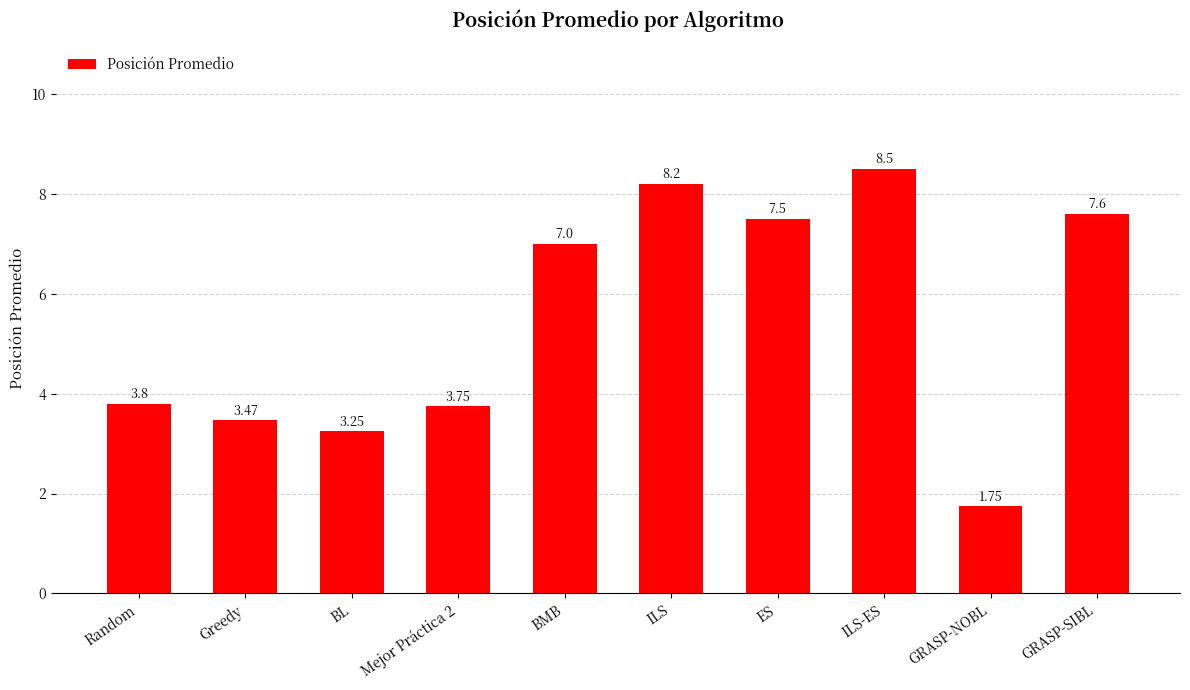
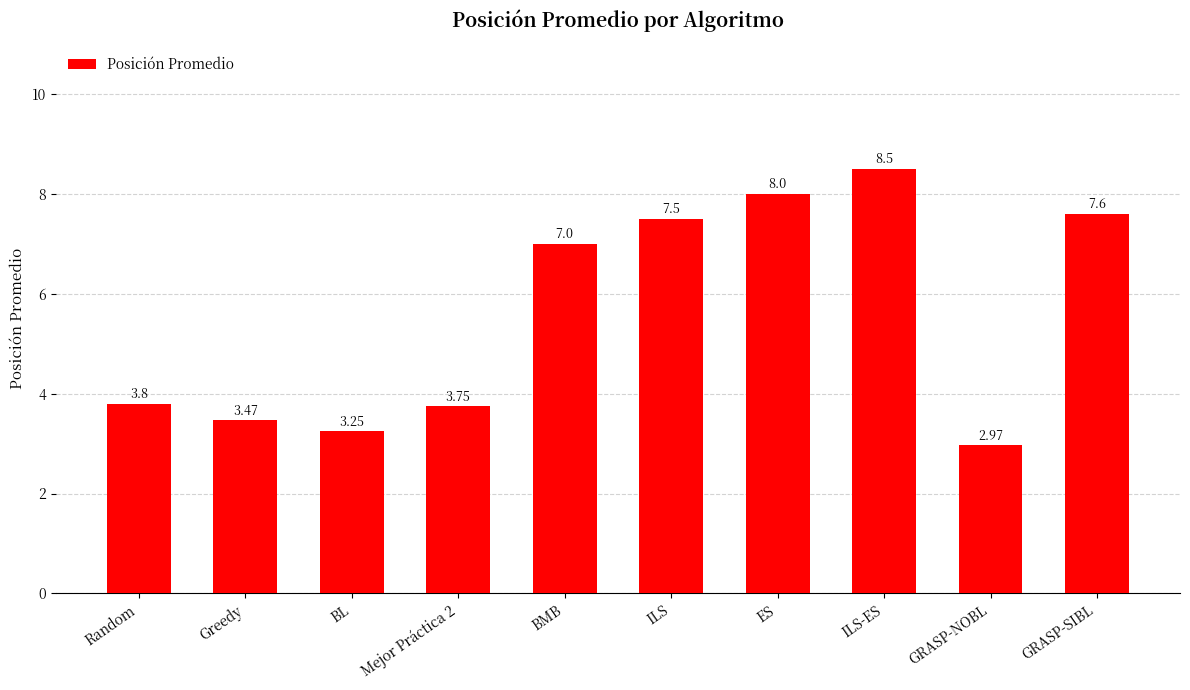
  {
    "Random": 3.8,
    "Greedy": 3.47,
    "BL": 3.25,
    "Mejor Práctica 2": 3.75,
    "BMB": 7.0,
-   "ILS": 8.2,
-   "ES": 7.5,
+   "ILS": 7.5,
+   "ES": 8.0,
    "ILS-ES": 8.5,
-   "GRASP-NOBL": 1.75,
+   "GRASP-NOBL": 2.97,
    "GRASP-SIBL": 7.6
  }
